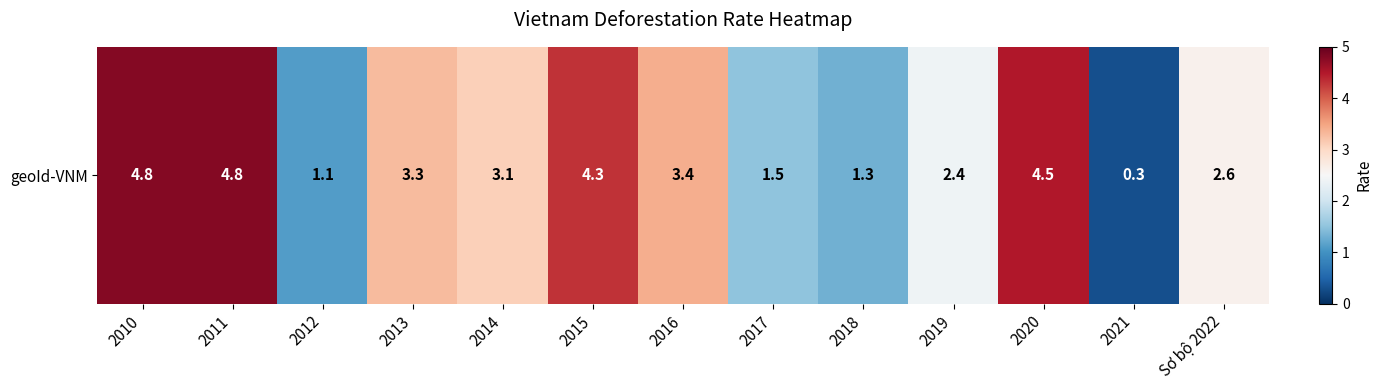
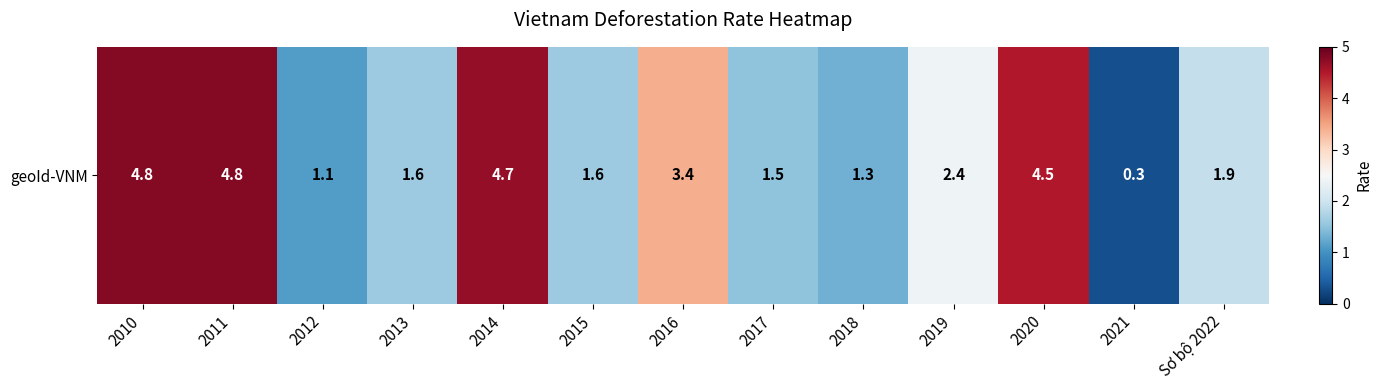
  {
    "geoId-VNM": {
      "2010": 4.8,
      "2011": 4.8,
      "2012": 1.1,
-     "2013": 3.3,
-     "2014": 3.1,
-     "2015": 4.3,
+     "2013": 1.6,
+     "2014": 4.7,
+     "2015": 1.6,
      "2016": 3.4,
      "2017": 1.5,
      "2018": 1.3,
      "2019": 2.4,
      "2020": 4.5,
      "2021": 0.3,
-     "Sơ bộ 2022": 2.6
+     "Sơ bộ 2022": 1.9
    }
  }
